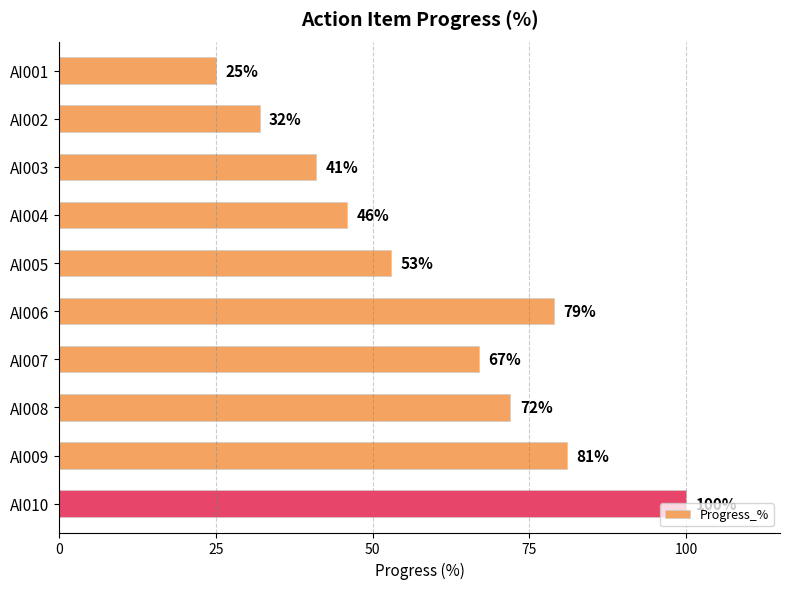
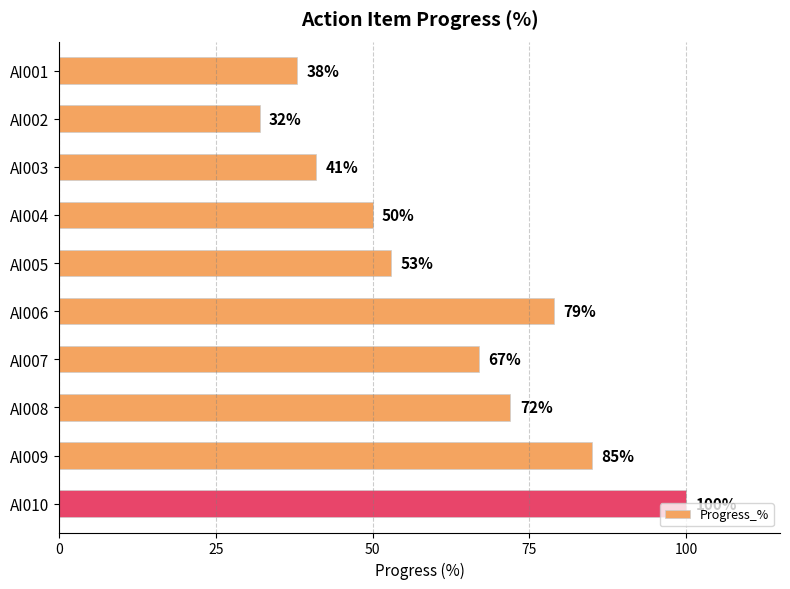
  {
-   "AI001": "25%",
+   "AI001": "38%",
    "AI002": "32%",
    "AI003": "41%",
-   "AI004": "46%",
+   "AI004": "50%",
    "AI005": "53%",
    "AI006": "79%",
    "AI007": "67%",
    "AI008": "72%",
-   "AI009": "81%"
+   "AI009": "85%"
  }
